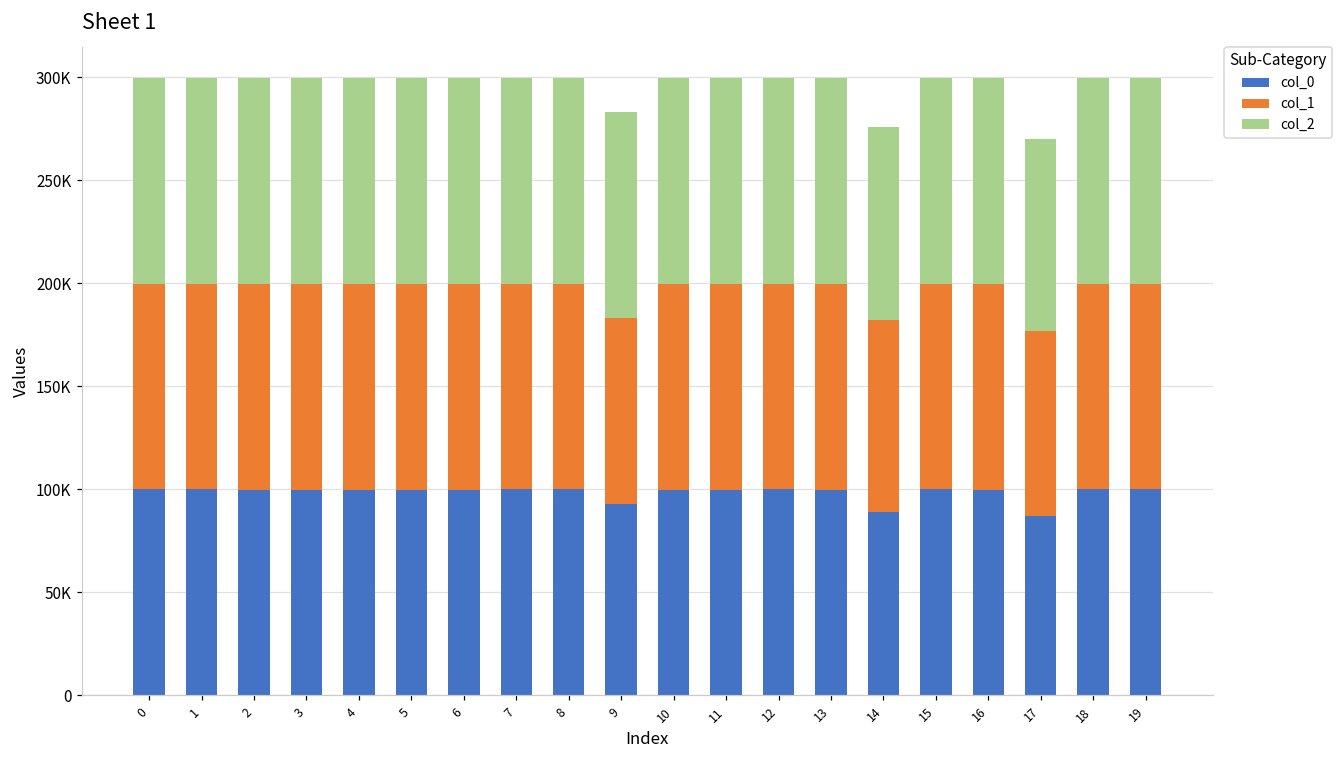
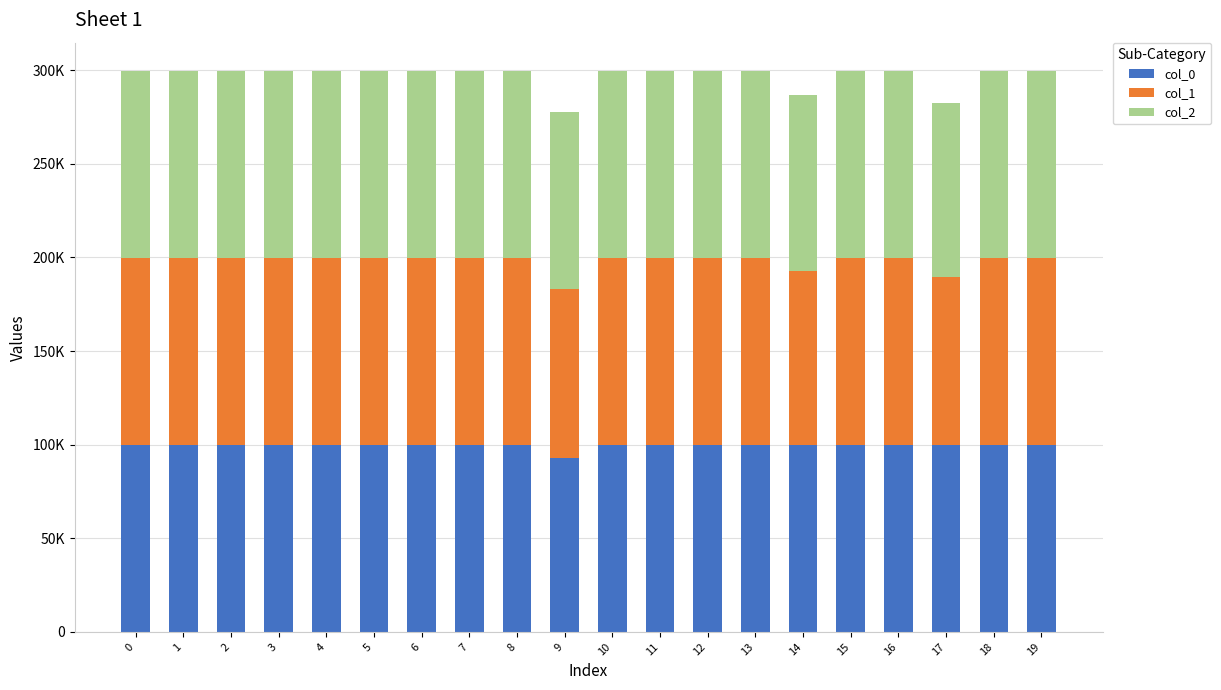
  {
    "col_0": {
      "0": 100000,
      "1": 100000,
      "2": 100000,
      "3": 100000,
      "4": 100000,
      "5": 100000,
      "6": 100000,
      "7": 100000,
      "8": 100000,
      "9": 93000,
      "10": 100000,
      "11": 100000,
      "12": 100000,
      "13": 100000,
-     "14": 89000,
+     "14": 100000,
      "15": 100000,
      "16": 100000,
-     "17": 87000,
+     "17": 100000,
      "18": 100000,
      "19": 100000
    },
    "col_1": {
      "0": 100000,
      "1": 100000,
      "2": 100000,
      "3": 100000,
      "4": 100000,
      "5": 100000,
      "6": 100000,
      "7": 100000,
      "8": 100000,
      "9": 90000,
      "10": 100000,
      "11": 100000,
      "12": 100000,
      "13": 100000,
      "14": 93000,
      "15": 100000,
      "16": 100000,
      "17": 90000,
      "18": 100000,
      "19": 100000
    },
    "col_2": {
      "0": 100000,
      "1": 100000,
      "2": 100000,
      "3": 100000,
      "4": 100000,
      "5": 100000,
      "6": 100000,
      "7": 100000,
      "8": 100000,
-     "9": 100000,
+     "9": 95000,
      "10": 100000,
      "11": 100000,
      "12": 100000,
      "13": 100000,
      "14": 94000,
      "15": 100000,
      "16": 100000,
      "17": 93000,
      "18": 100000,
      "19": 100000
    }
  }
